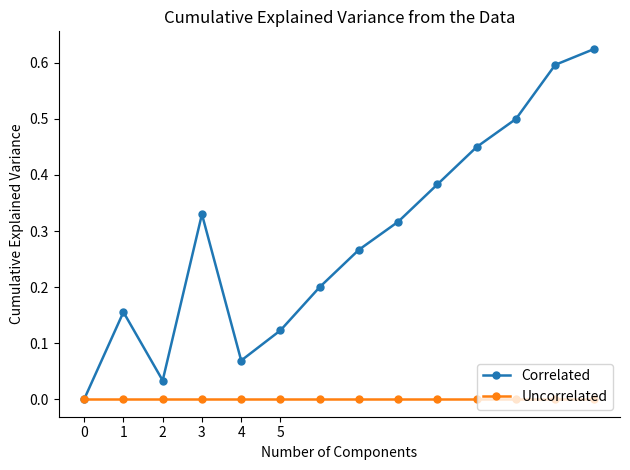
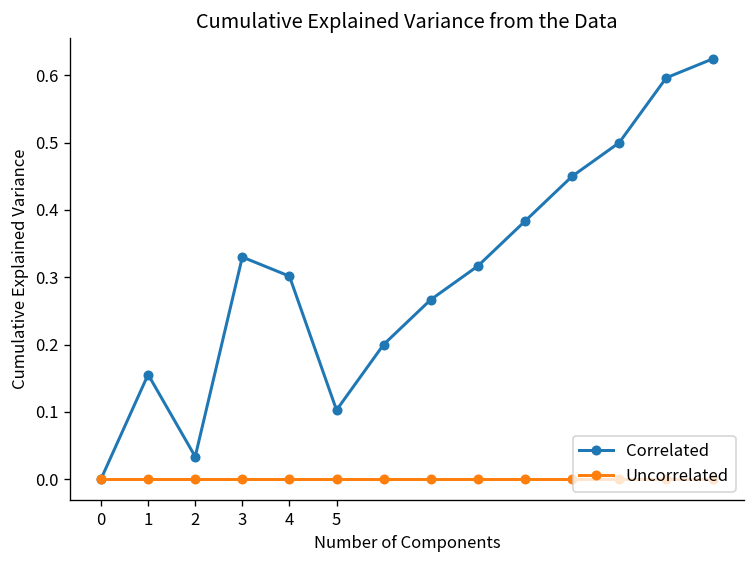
  {
    "Correlated": {
      "1": 0.16,
      "2": 0.03,
      "3": 0.33,
-     "4": 0.07,
-     "5": 0.12
+     "4": 0.30,
+     "5": 0.10
    },
    "Uncorrelated": {
      "1": 0.00,
      "2": 0.00,
      "3": 0.00,
      "4": 0.00,
      "5": 0.00
    }
  }
